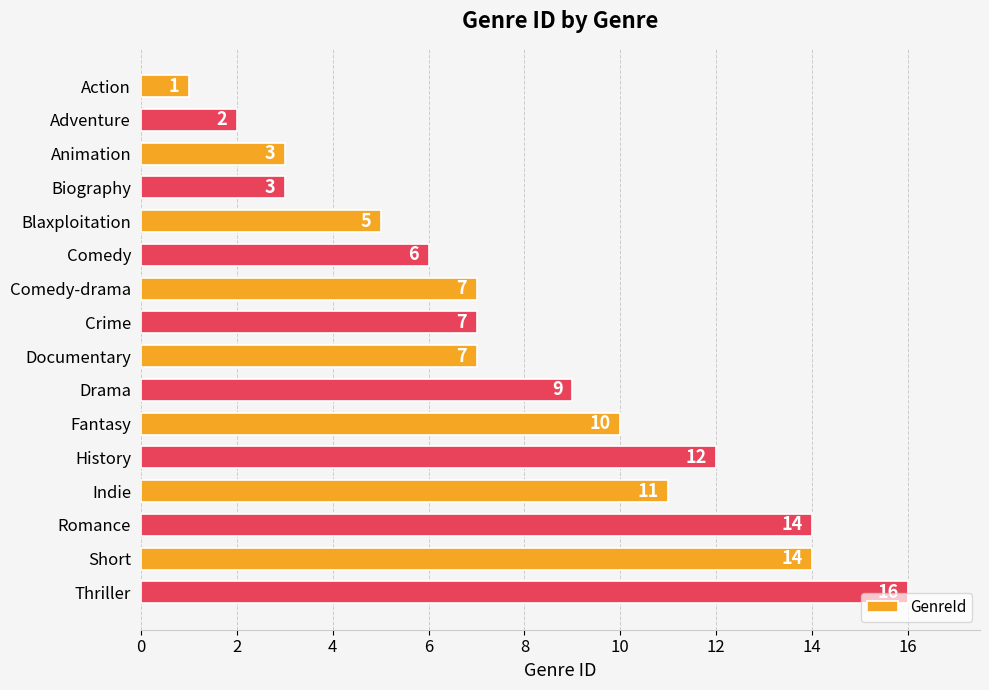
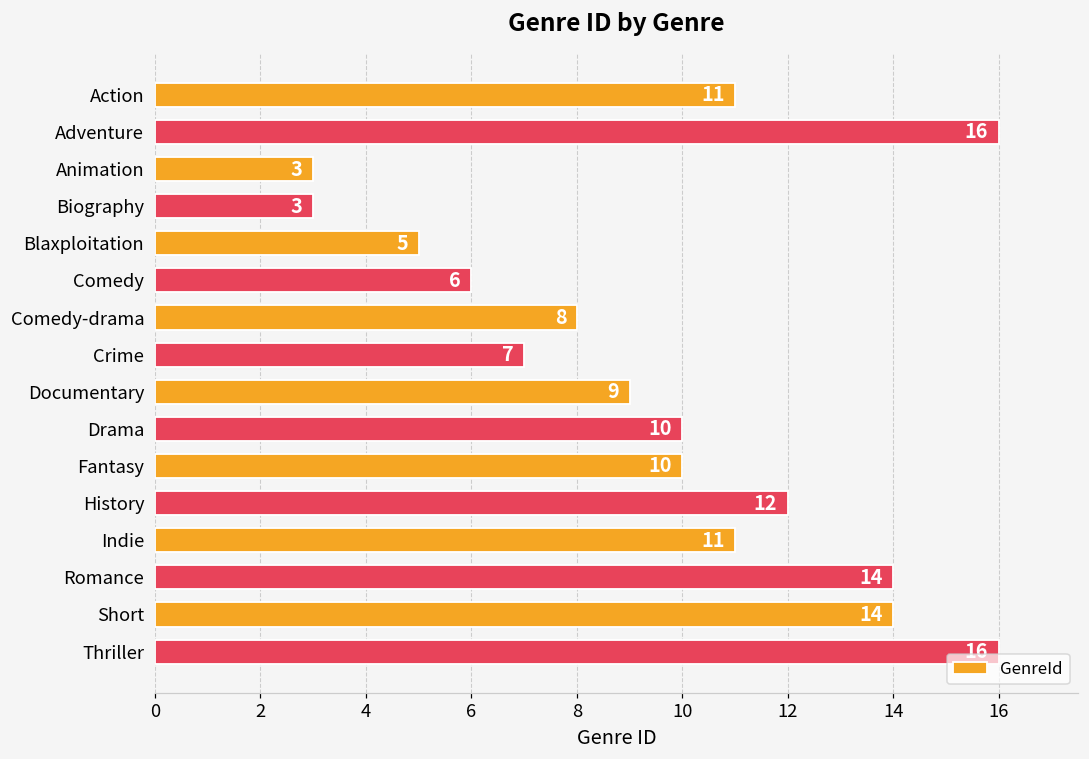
  {
-   "Action": 1,
-   "Adventure": 2,
+   "Action": 11,
+   "Adventure": 16,
    "Animation": 3,
    "Biography": 3,
    "Blaxploitation": 5,
    "Comedy": 6,
-   "Comedy-drama": 7,
+   "Comedy-drama": 8,
    "Crime": 7,
-   "Documentary": 7,
-   "Drama": 9,
+   "Documentary": 9,
+   "Drama": 10,
    "Fantasy": 10,
    "History": 12,
    "Indie": 11,
    "Romance": 14,
    "Short": 14
  }
